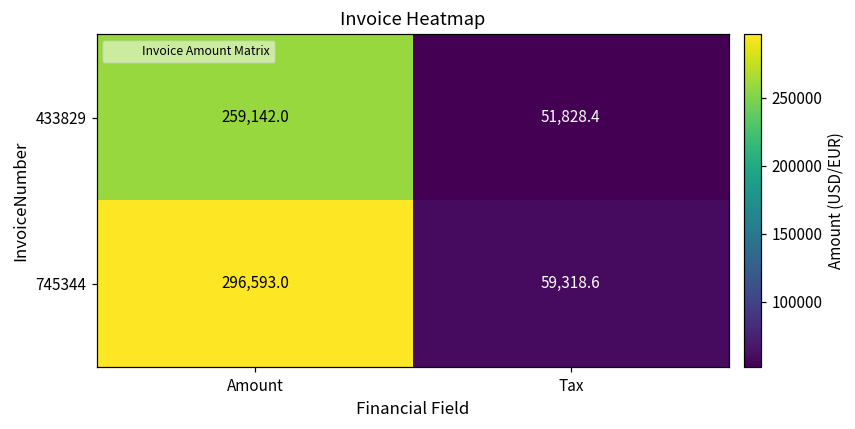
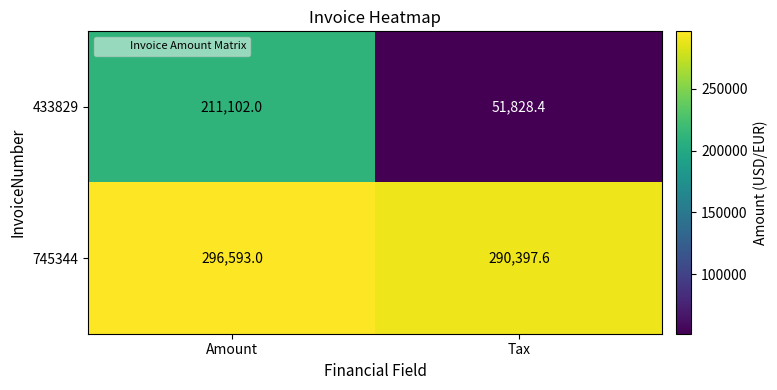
  {
    "433829": {
-     "Amount": "259,142.0",
+     "Amount": "211,102.0",
      "Tax": "51,828.4"
    },
    "745344": {
      "Amount": "296,593.0",
-     "Tax": "59,318.6"
+     "Tax": "290,397.6"
    }
  }
